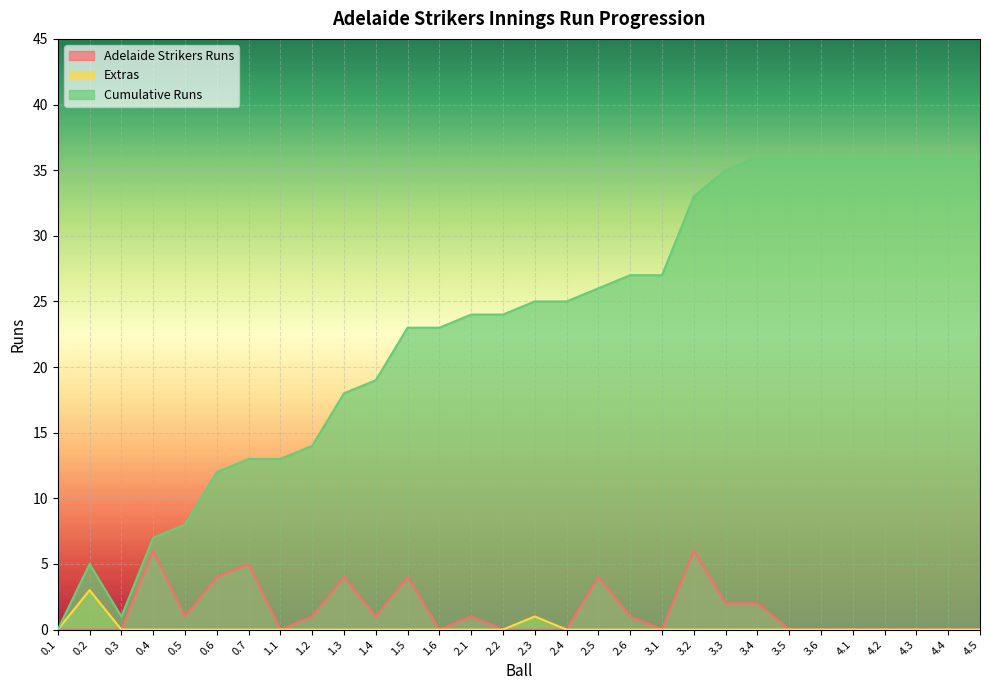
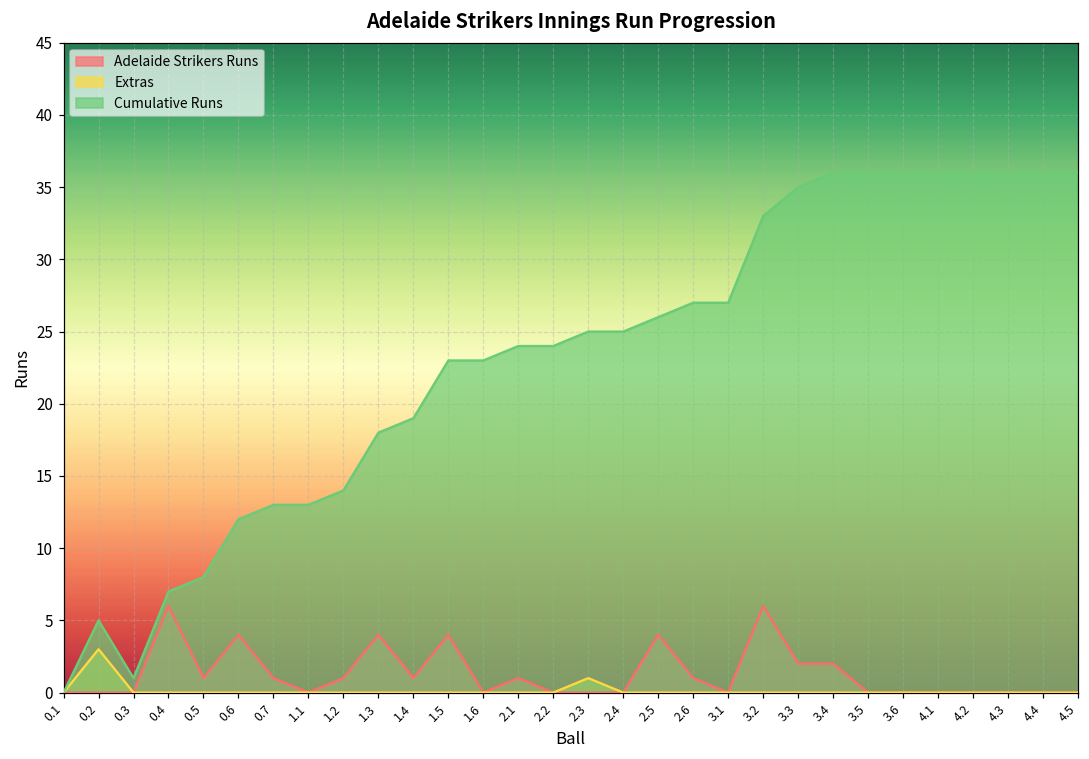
  {
    "Adelaide Strikers Runs": {
      "0.2": 0,
      "0.4": 6,
      "0.5": 1,
      "0.6": 4,
-     "0.7": 5,
+     "0.7": 1,
      "1.2": 1,
      "1.3": 4,
      "1.4": 1,
      "1.5": 4,
      "2.1": 1,
      "2.3": 0,
      "2.5": 4,
      "2.6": 1,
      "3.2": 6,
      "3.3": 2,
      "3.4": 2
    },
    "Extras": {
      "0.2": 3,
      "0.4": 0,
      "0.5": 0,
      "0.6": 0,
      "0.7": 0,
      "1.2": 0,
      "1.3": 0,
      "1.4": 0,
      "1.5": 0,
      "2.1": 0,
      "2.3": 1,
      "2.5": 0,
      "2.6": 0,
      "3.2": 0,
      "3.3": 0,
      "3.4": 0
    },
    "Cumulative Runs": {
      "0.2": 5,
      "0.3": 1,
      "0.4": 7,
      "0.5": 8,
      "0.6": 12,
      "0.7": 13,
      "1.1": 13,
      "1.2": 14,
      "1.3": 18,
      "1.4": 19,
      "1.5": 23,
      "1.6": 23,
      "2.1": 24,
      "2.2": 24,
      "2.3": 25,
      "2.4": 25,
      "2.5": 26,
      "2.6": 27,
      "3.1": 27,
      "3.2": 33,
      "3.3": 35,
      "3.4": 36,
      "3.5": 36,
      "3.6": 36,
      "4.1": 36,
      "4.2": 36,
      "4.3": 36,
      "4.4": 36,
      "4.5": 36
    }
  }
